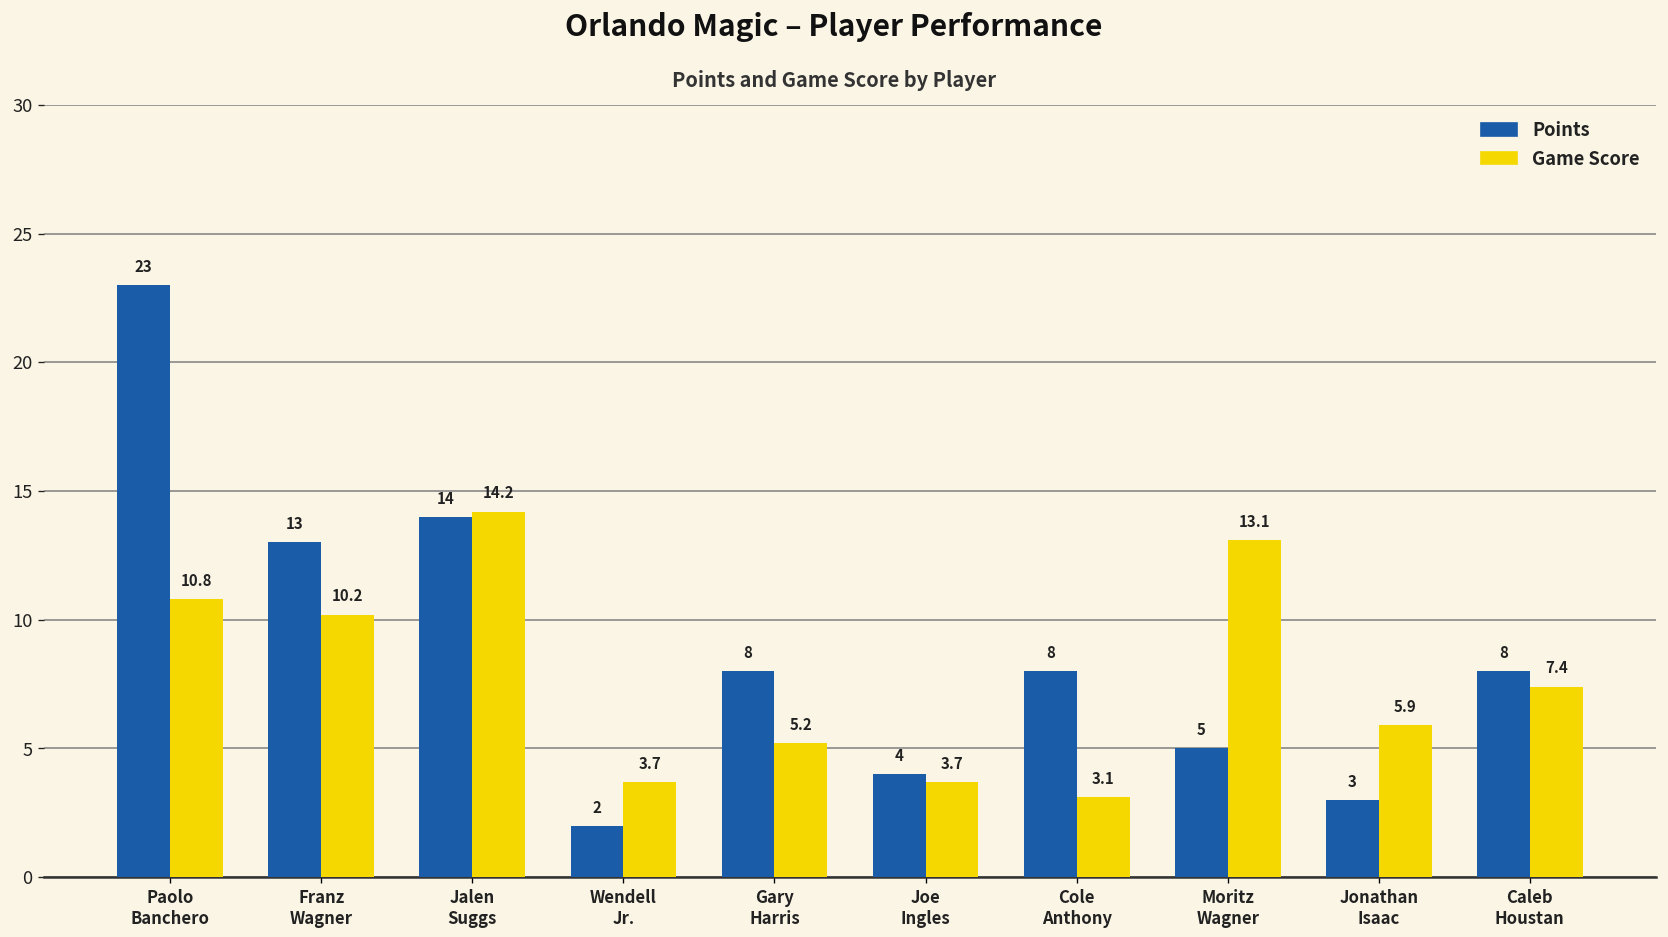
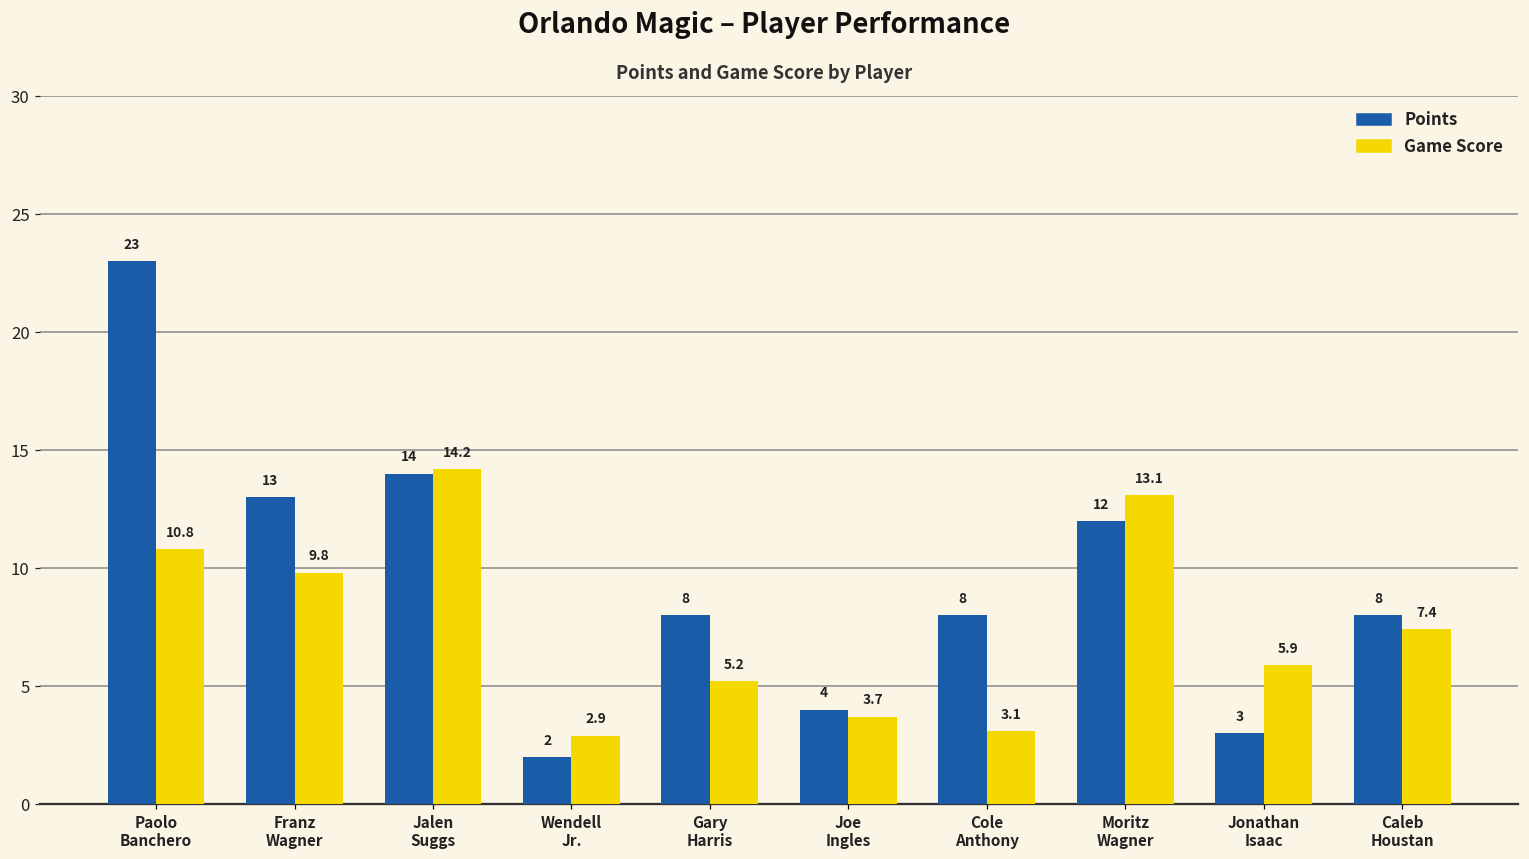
  {
    "Points": {
      "Paolo Banchero": 23,
      "Franz Wagner": 13,
      "Jalen Suggs": 14,
      "Wendell Jr.": 2,
      "Gary Harris": 8,
      "Joe Ingles": 4,
      "Cole Anthony": 8,
-     "Moritz Wagner": 5,
+     "Moritz Wagner": 12,
      "Jonathan Isaac": 3,
      "Caleb Houstan": 8
    },
    "Game Score": {
      "Paolo Banchero": 10.8,
-     "Franz Wagner": 10.2,
+     "Franz Wagner": 9.8,
      "Jalen Suggs": 14.2,
-     "Wendell Jr.": 3.7,
+     "Wendell Jr.": 2.9,
      "Gary Harris": 5.2,
      "Joe Ingles": 3.7,
      "Cole Anthony": 3.1,
      "Moritz Wagner": 13.1,
      "Jonathan Isaac": 5.9,
      "Caleb Houstan": 7.4
    }
  }
